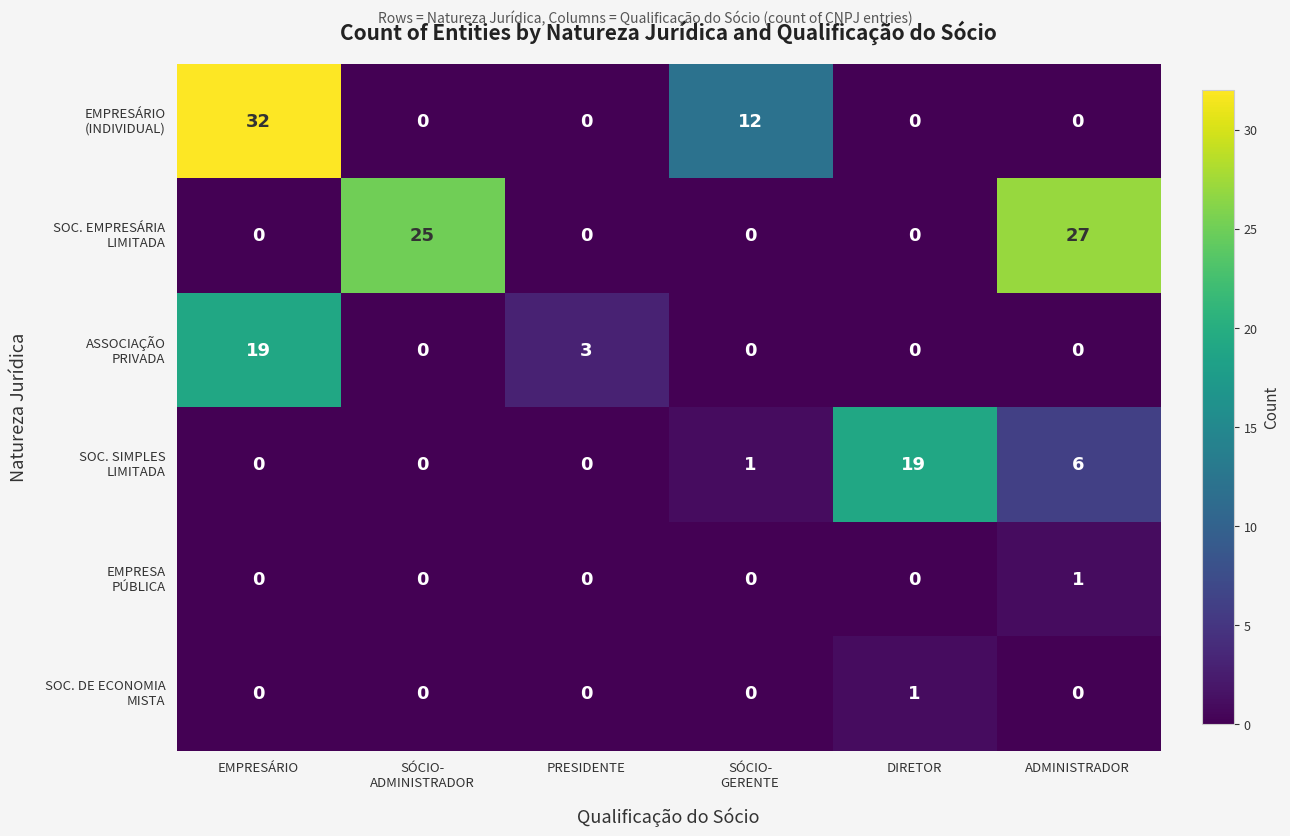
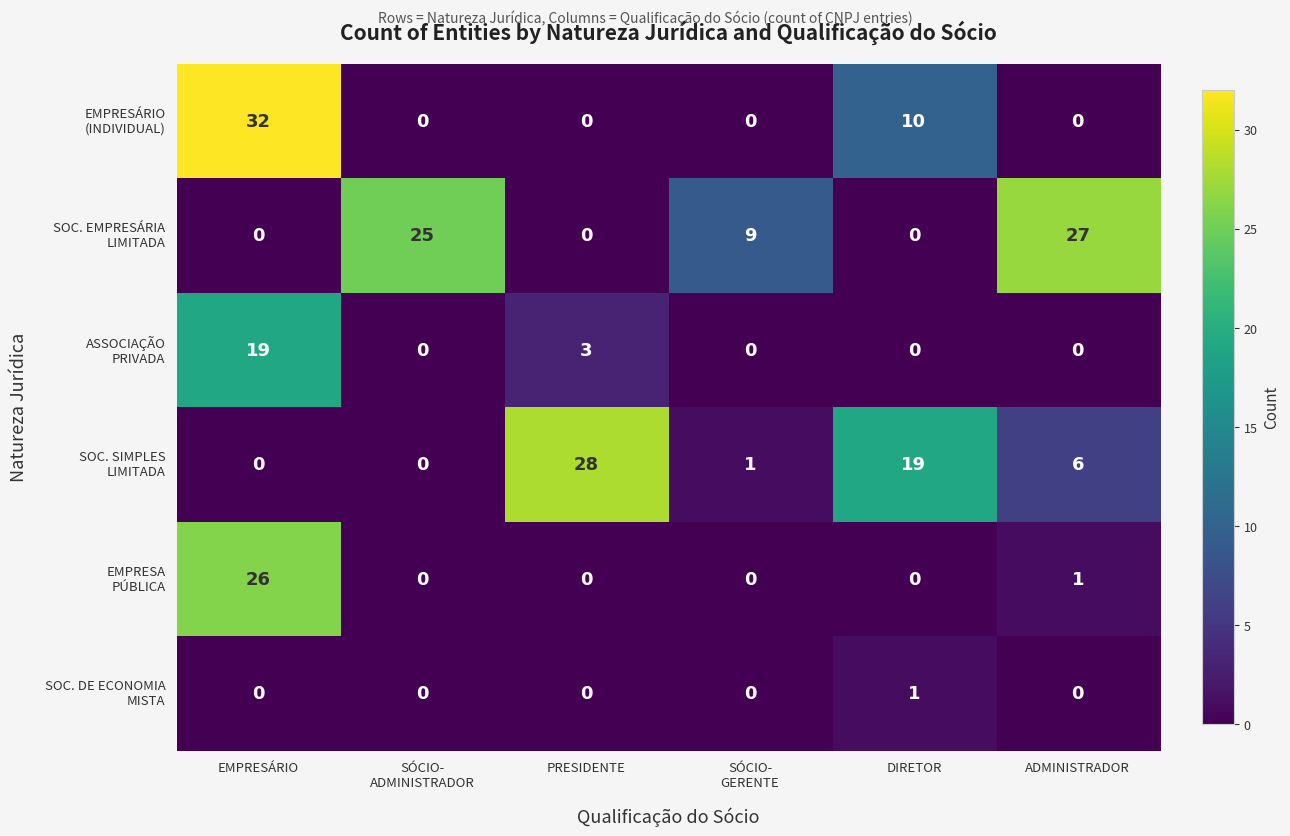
  {
    "EMPRESÁRIO (INDIVIDUAL)": {
      "EMPRESÁRIO": 32,
      "SÓCIO- ADMINISTRADOR": 0,
      "PRESIDENTE": 0,
-     "SÓCIO- GERENTE": 12,
-     "DIRETOR": 0,
+     "SÓCIO- GERENTE": 0,
+     "DIRETOR": 10,
      "ADMINISTRADOR": 0
    },
    "SOC. EMPRESÁRIA LIMITADA": {
      "EMPRESÁRIO": 0,
      "SÓCIO- ADMINISTRADOR": 25,
      "PRESIDENTE": 0,
-     "SÓCIO- GERENTE": 0,
+     "SÓCIO- GERENTE": 9,
      "DIRETOR": 0,
      "ADMINISTRADOR": 27
    },
    "ASSOCIAÇÃO PRIVADA": {
      "EMPRESÁRIO": 19,
      "SÓCIO- ADMINISTRADOR": 0,
      "PRESIDENTE": 3,
      "SÓCIO- GERENTE": 0,
      "DIRETOR": 0,
      "ADMINISTRADOR": 0
    },
    "SOC. SIMPLES LIMITADA": {
      "EMPRESÁRIO": 0,
      "SÓCIO- ADMINISTRADOR": 0,
-     "PRESIDENTE": 0,
+     "PRESIDENTE": 28,
      "SÓCIO- GERENTE": 1,
      "DIRETOR": 19,
      "ADMINISTRADOR": 6
    },
    "EMPRESA PÚBLICA": {
-     "EMPRESÁRIO": 0,
+     "EMPRESÁRIO": 26,
      "SÓCIO- ADMINISTRADOR": 0,
      "PRESIDENTE": 0,
      "SÓCIO- GERENTE": 0,
      "DIRETOR": 0,
      "ADMINISTRADOR": 1
    },
    "SOC. DE ECONOMIA MISTA": {
      "EMPRESÁRIO": 0,
      "SÓCIO- ADMINISTRADOR": 0,
      "PRESIDENTE": 0,
      "SÓCIO- GERENTE": 0,
      "DIRETOR": 1,
      "ADMINISTRADOR": 0
    }
  }
